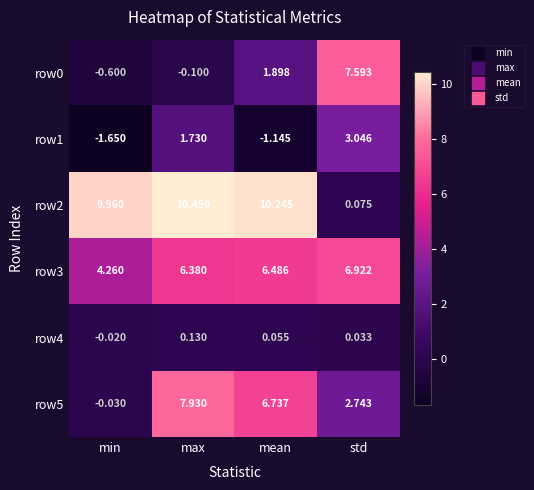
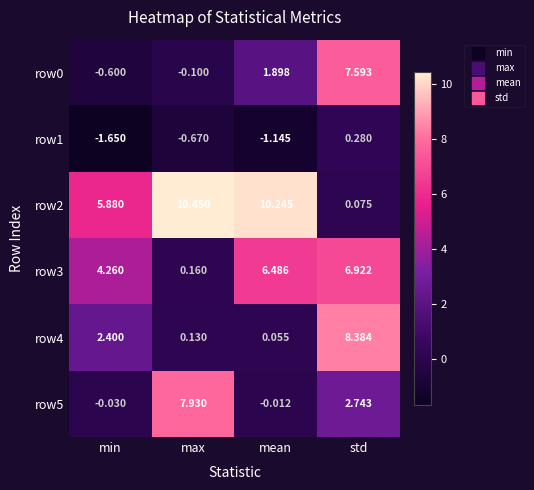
  {
    "row0": {
      "min": -0.600,
      "max": -0.100,
      "mean": 1.898,
      "std": 7.593
    },
    "row1": {
      "min": -1.650,
-     "max": 1.730,
+     "max": -0.670,
      "mean": -1.145,
-     "std": 3.046
+     "std": 0.280
    },
    "row2": {
-     "min": 9.960,
+     "min": 5.880,
      "mean": 10.245,
      "std": 0.075
    },
    "row3": {
      "min": 4.260,
-     "max": 6.380,
+     "max": 0.160,
      "mean": 6.486,
      "std": 6.922
    },
    "row4": {
-     "min": -0.020,
+     "min": 2.400,
      "max": 0.130,
      "mean": 0.055,
-     "std": 0.033
+     "std": 8.384
    },
    "row5": {
      "min": -0.030,
      "max": 7.930,
-     "mean": 6.737,
+     "mean": -0.012,
      "std": 2.743
    }
  }
